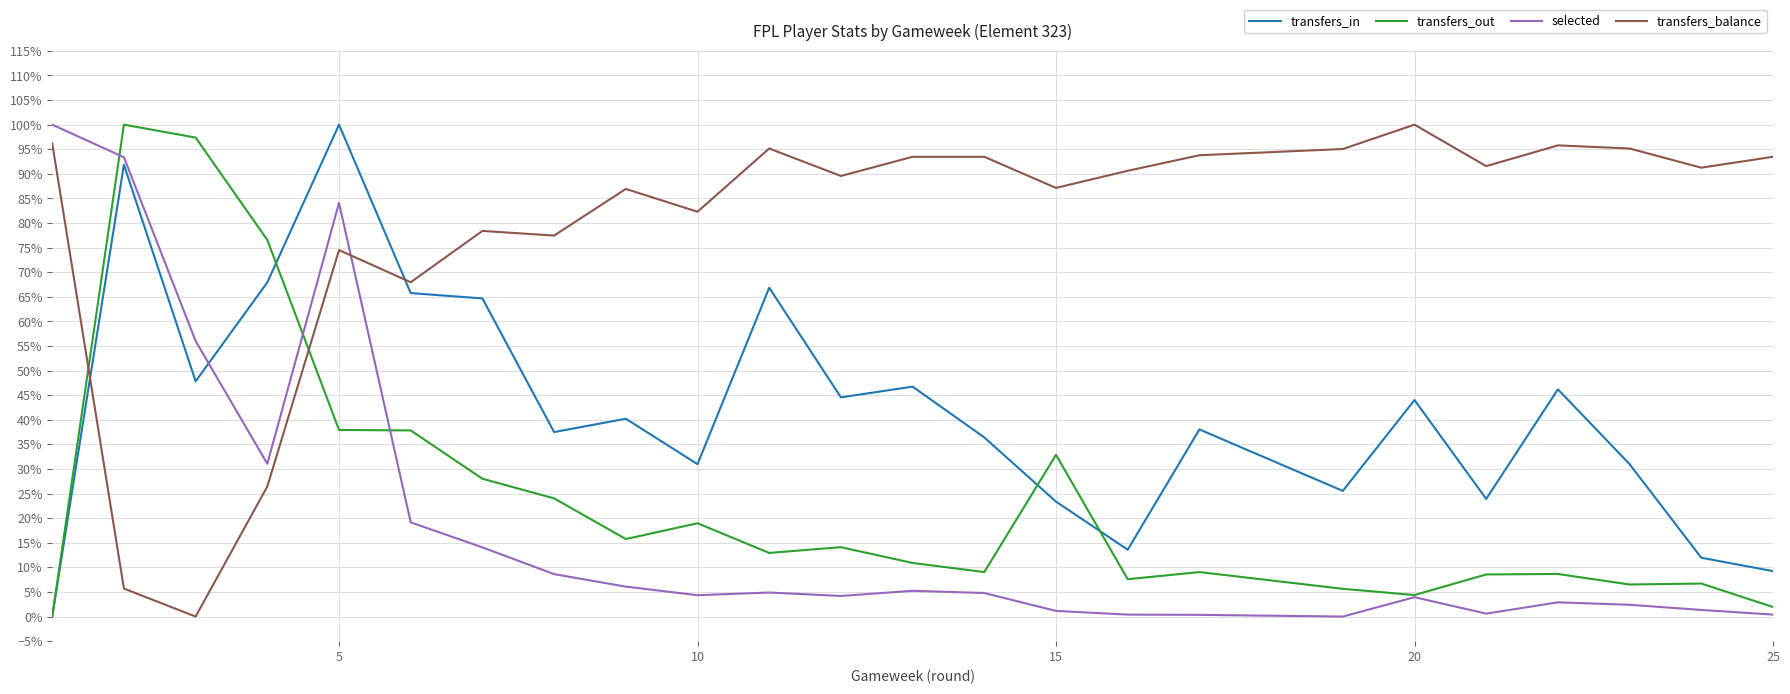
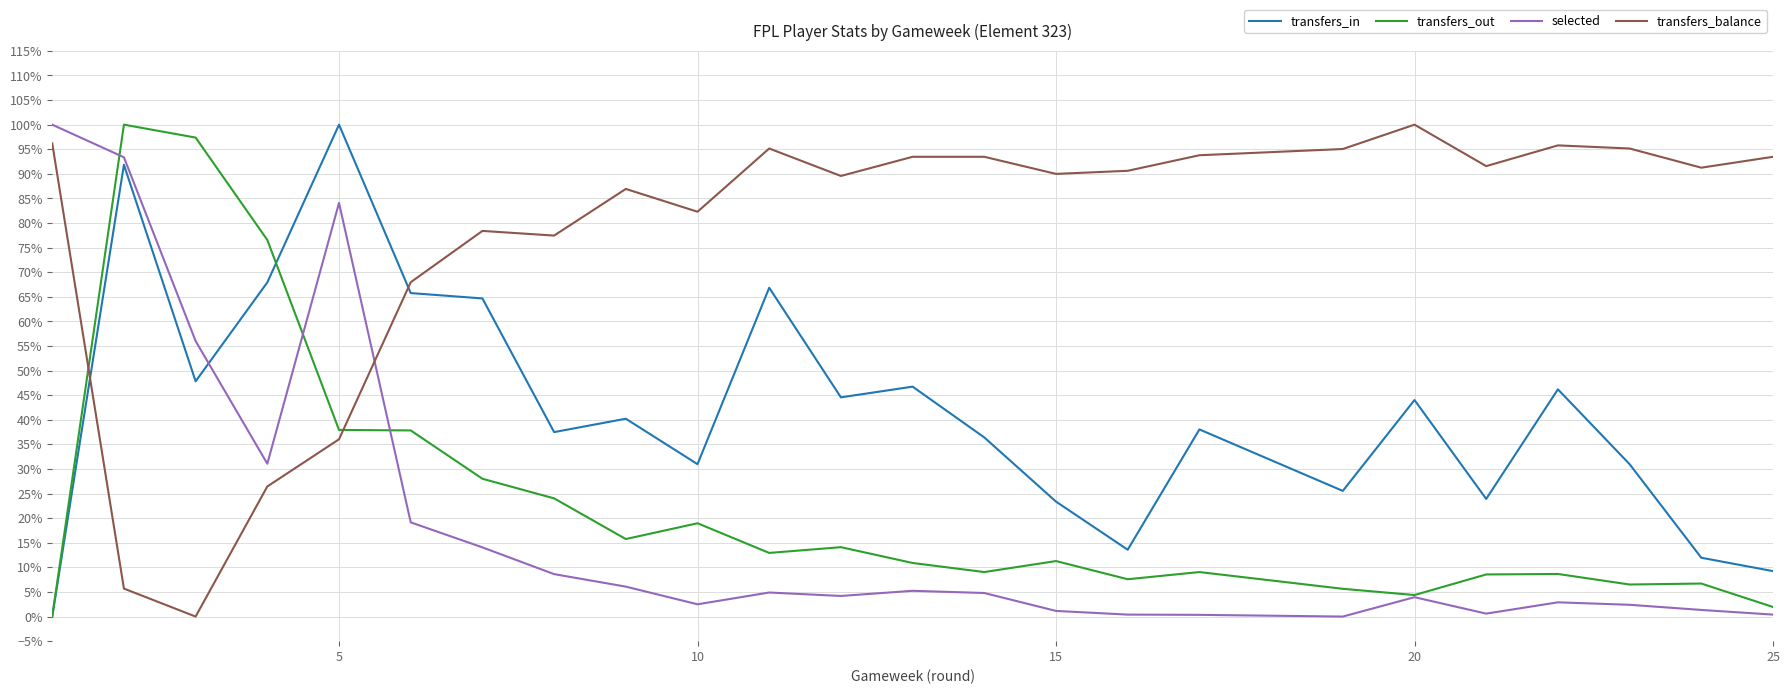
  {
    "transfers_in": {
      "5": "100%",
      "10": "31%",
      "15": "23%",
      "20": "44%",
      "25": "9%"
    },
    "transfers_out": {
      "5": "38%",
      "10": "19%",
-     "15": "33%",
+     "15": "11%",
      "25": "2%"
    },
    "selected": {
      "5": "84%",
-     "10": "4%",
+     "10": "2%",
      "15": "1%",
      "25": "0%"
    },
    "transfers_balance": {
-     "5": "74%",
+     "5": "36%",
      "10": "82%",
-     "15": "87%",
+     "15": "90%",
      "20": "100%",
      "25": "93%"
    }
  }
